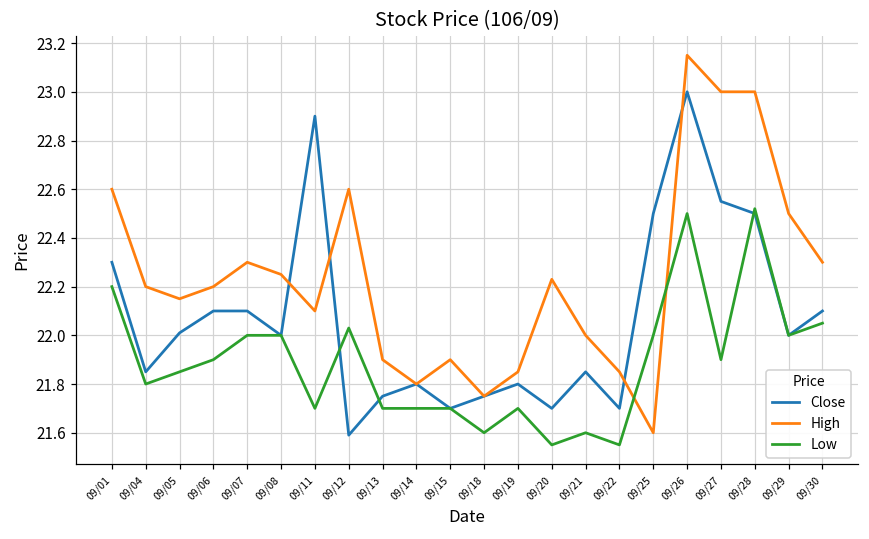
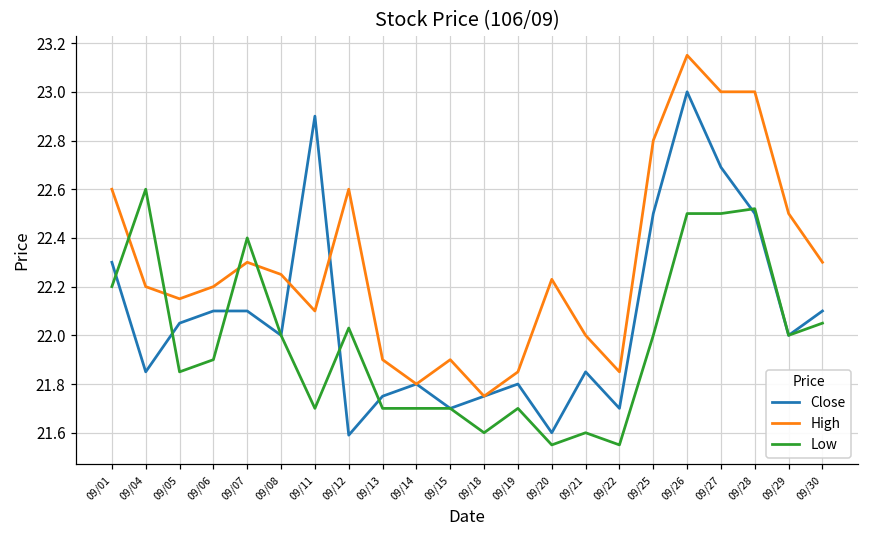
  {
    "Close": {
      "09/01": 22.30,
      "09/04": 21.85,
-     "09/05": 22.01,
+     "09/05": 22.05,
      "09/06": 22.10,
      "09/07": 22.10,
      "09/11": 22.90,
      "09/12": 21.59,
      "09/13": 21.75,
      "09/19": 21.80,
-     "09/20": 21.7,
+     "09/20": 21.6,
      "09/21": 21.85,
      "09/22": 21.70,
      "09/25": 22.50,
      "09/26": 23.00,
-     "09/27": 22.55,
+     "09/27": 22.69,
      "09/28": 22.50,
      "09/30": 22.10
    },
    "High": {
      "09/01": 22.6,
      "09/04": 22.2,
      "09/05": 22.15,
      "09/06": 22.2,
      "09/07": 22.3,
      "09/08": 22.25,
      "09/11": 22.1,
      "09/12": 22.6,
      "09/13": 21.9,
      "09/15": 21.9,
      "09/19": 21.85,
      "09/20": 22.23,
      "09/21": 22.0,
      "09/22": 21.85,
-     "09/25": 21.6,
+     "09/25": 22.8,
      "09/26": 23.15,
      "09/27": 23.0,
      "09/28": 23.0,
      "09/29": 22.5,
      "09/30": 22.3
    },
    "Low": {
      "09/01": 22.2,
-     "09/04": 21.8,
+     "09/04": 22.6,
      "09/05": 21.85,
      "09/06": 21.9,
-     "09/07": 22.0,
+     "09/07": 22.4,
      "09/11": 21.7,
      "09/12": 22.03,
      "09/13": 21.7,
      "09/14": 21.7,
      "09/18": 21.6,
      "09/19": 21.7,
      "09/20": 21.55,
      "09/21": 21.6,
      "09/22": 21.55,
      "09/25": 22.0,
      "09/26": 22.5,
-     "09/27": 21.9,
+     "09/27": 22.5,
      "09/28": 22.52,
      "09/30": 22.05
    }
  }
